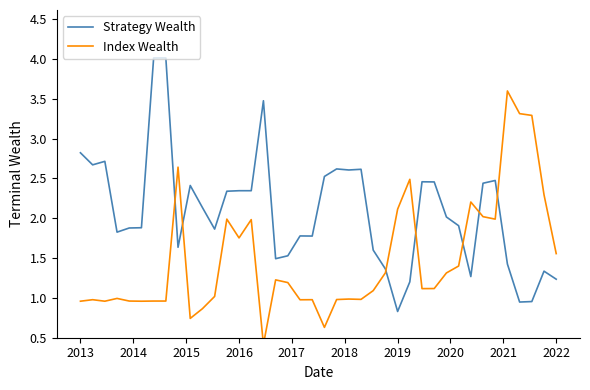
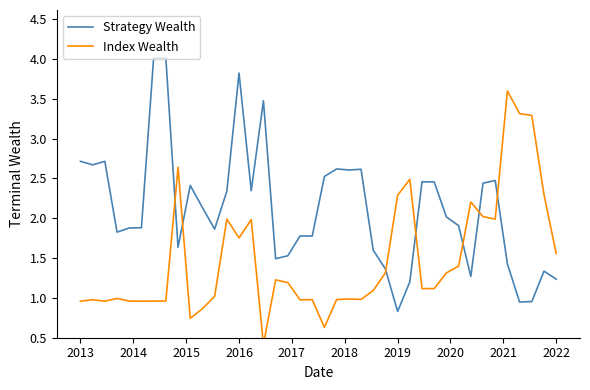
  {
    "Strategy Wealth": {
-     "2013": 2.8,
-     "2016": 2.3,
+     "2013": 2.7,
+     "2016": 3.8,
      "2019": 0.8,
      "2022": 1.2
    },
    "Index Wealth": {
      "2013": 1.0,
      "2016": 1.8,
-     "2019": 2.1,
+     "2019": 2.3,
      "2022": 1.6
    }
  }
